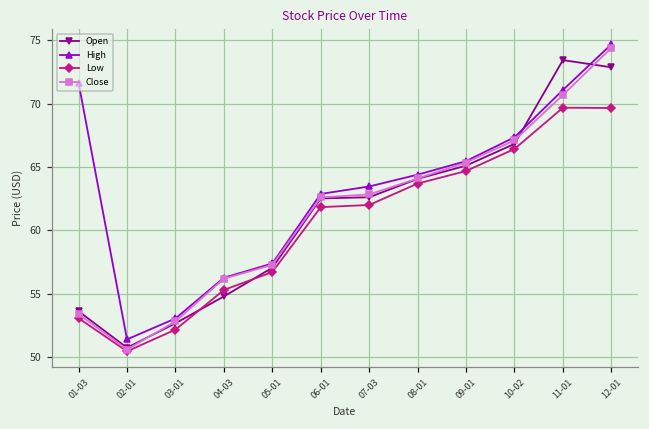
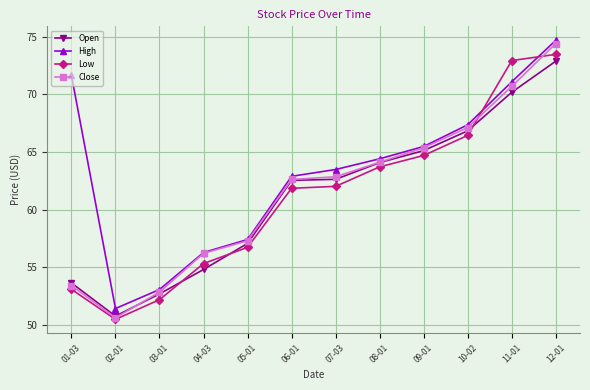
  {
    "Open": {
      "01-03": 53.6,
      "04-03": 54.8,
      "05-01": 57.1,
      "09-01": 65.1,
      "10-02": 66.8,
-     "11-01": 73.4,
+     "11-01": 70.2,
      "12-01": 72.9
    },
    "High": {
      "02-01": 51.4,
      "03-01": 53.1,
      "06-01": 62.9,
      "07-03": 63.5,
      "08-01": 64.4,
      "10-02": 67.3,
      "11-01": 71.1,
      "12-01": 74.7
    },
    "Low": {
      "01-03": 53.1,
      "03-01": 52.2,
      "04-03": 55.3,
      "05-01": 56.7,
      "06-01": 61.8,
      "07-03": 62.0,
      "08-01": 63.7,
      "09-01": 64.7,
      "10-02": 66.4,
-     "11-01": 69.7,
-     "12-01": 69.7
+     "11-01": 72.9,
+     "12-01": 73.5
    },
    "Close": {
      "01-03": 53.4,
      "10-02": 67.1,
      "11-01": 70.7,
      "12-01": 74.4
    }
  }
